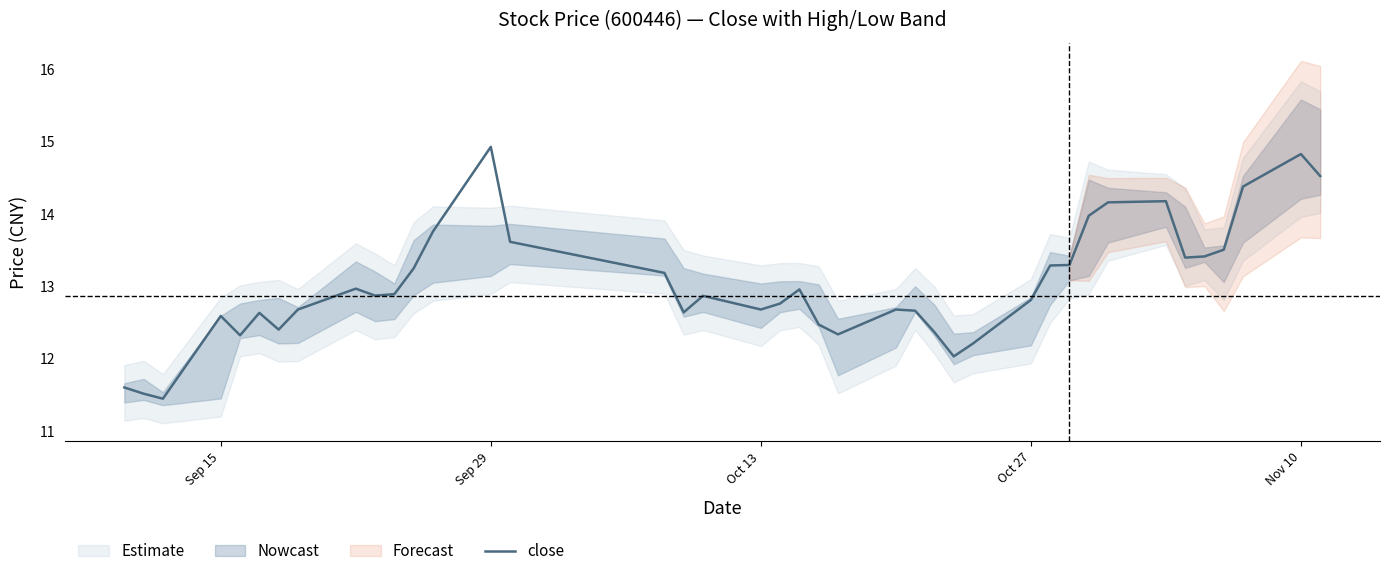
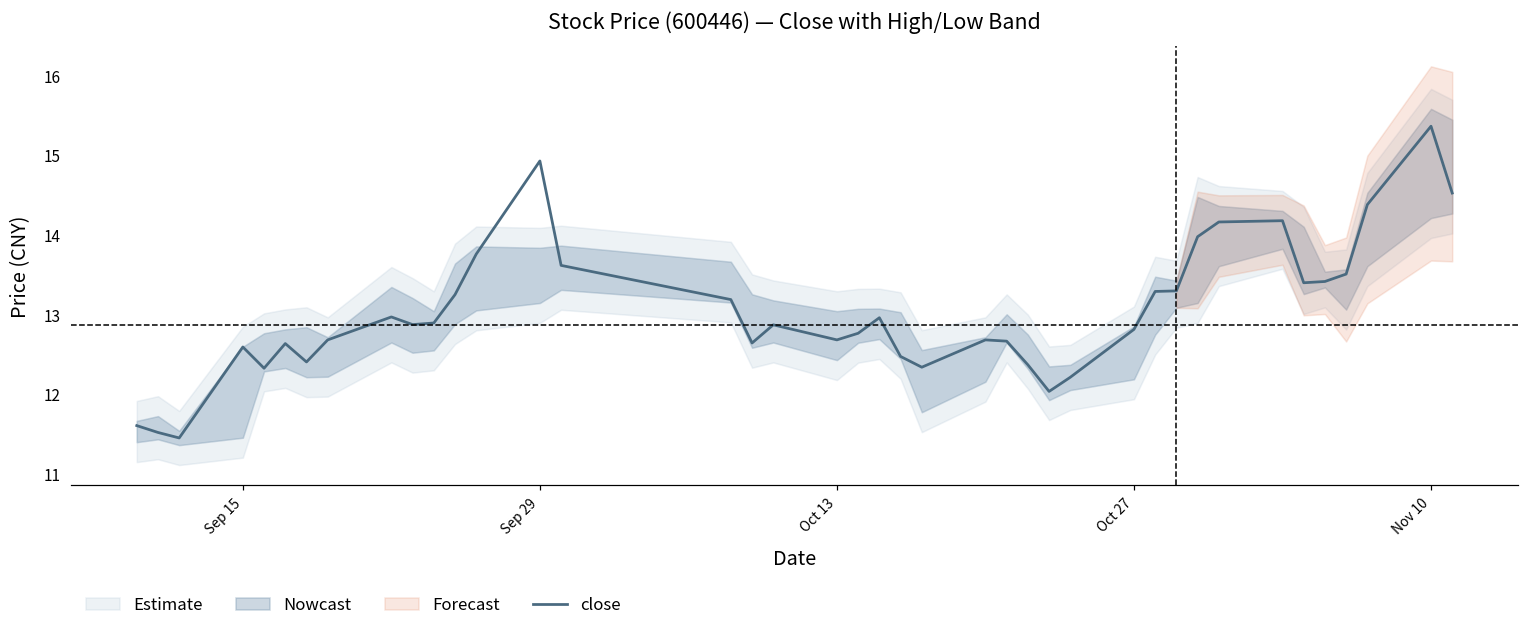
  {
    "close": {
      "Sep 29": 14.9,
      "Oct 13": 12.7,
      "Oct 27": 12.8,
-     "Nov 10": 14.8
+     "Nov 10": 15.4
    }
  }
